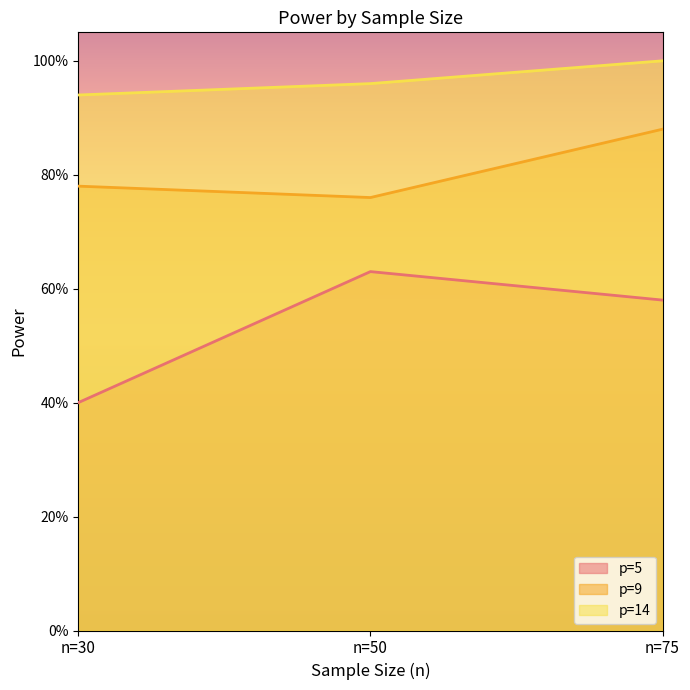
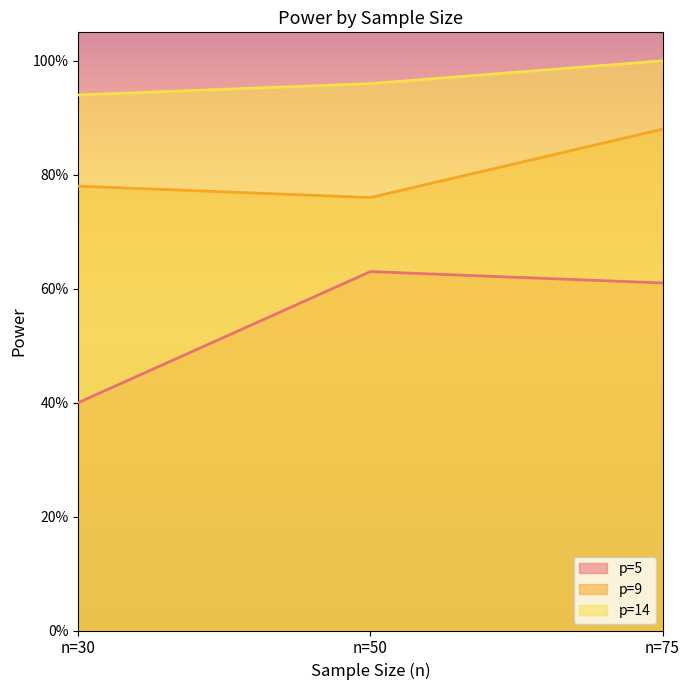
  {
    "p=5": {
      "n=30": "40%",
      "n=50": "63%",
-     "n=75": "58%"
+     "n=75": "61%"
    }
  }
